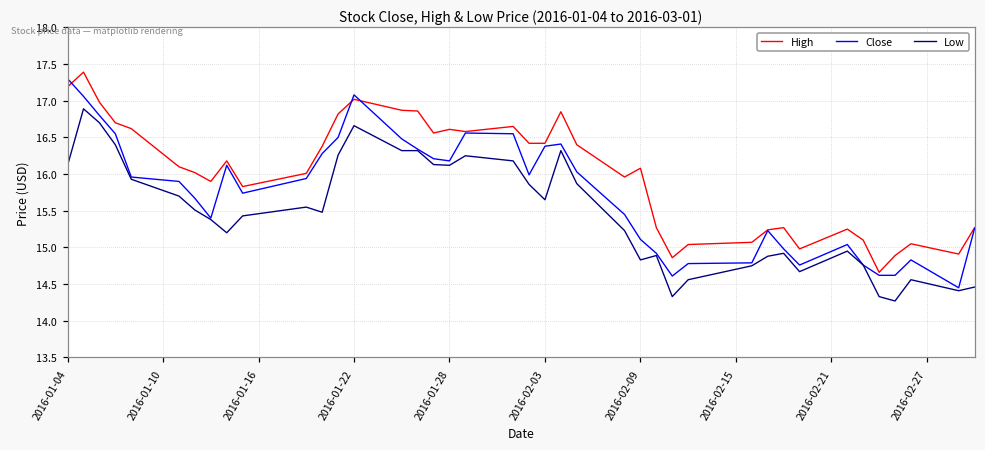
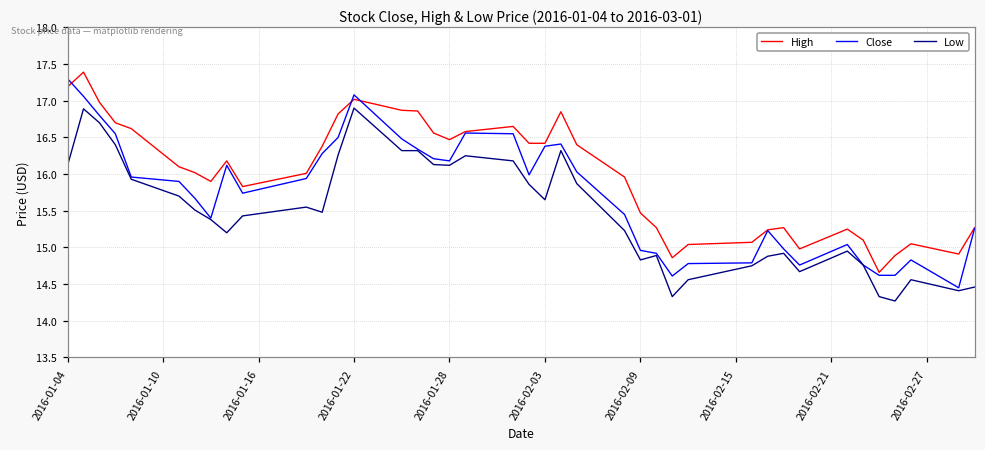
  {
    "High": {
      "2016-01-04": 17.2,
      "2016-01-22": 17.0,
-     "2016-01-28": 16.6,
+     "2016-01-28": 16.5,
      "2016-02-03": 16.4,
-     "2016-02-09": 16.1
+     "2016-02-09": 15.5
    },
    "Close": {
      "2016-01-04": 17.3,
      "2016-01-22": 17.1,
      "2016-01-28": 16.2,
      "2016-02-03": 16.4,
-     "2016-02-09": 15.1
+     "2016-02-09": 15.0
    },
    "Low": {
      "2016-01-04": 16.1,
-     "2016-01-22": 16.7,
+     "2016-01-22": 16.9,
      "2016-01-28": 16.1,
      "2016-02-03": 15.7,
      "2016-02-09": 14.8
    }
  }
